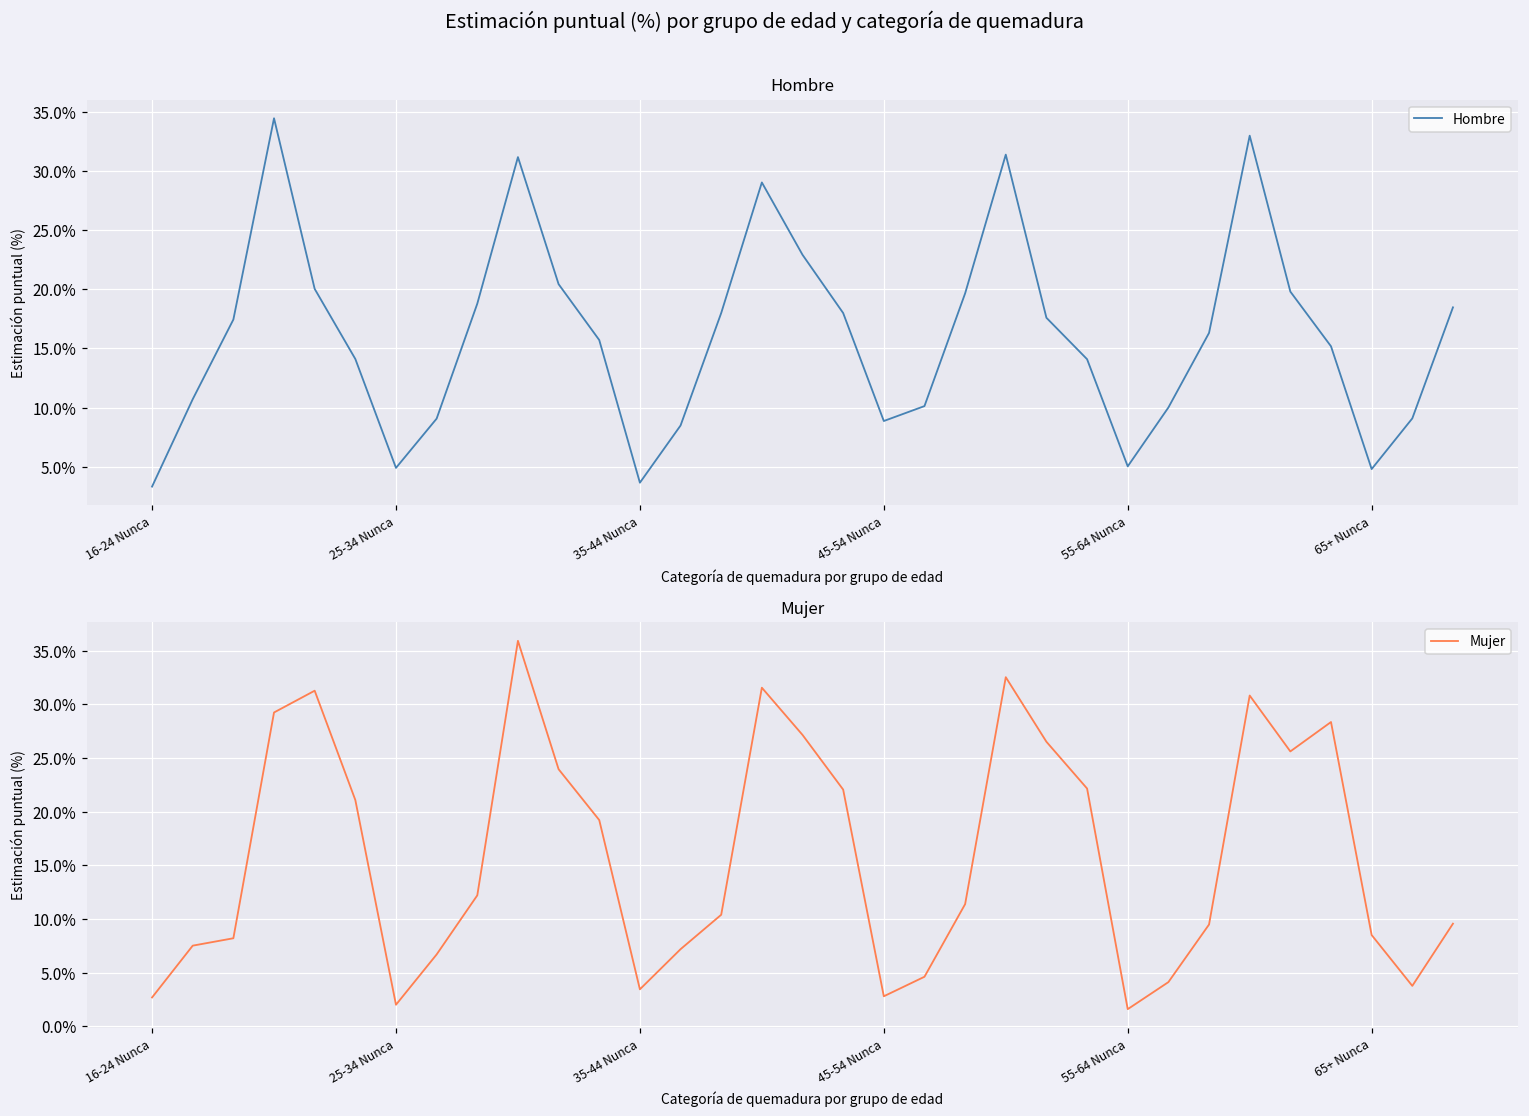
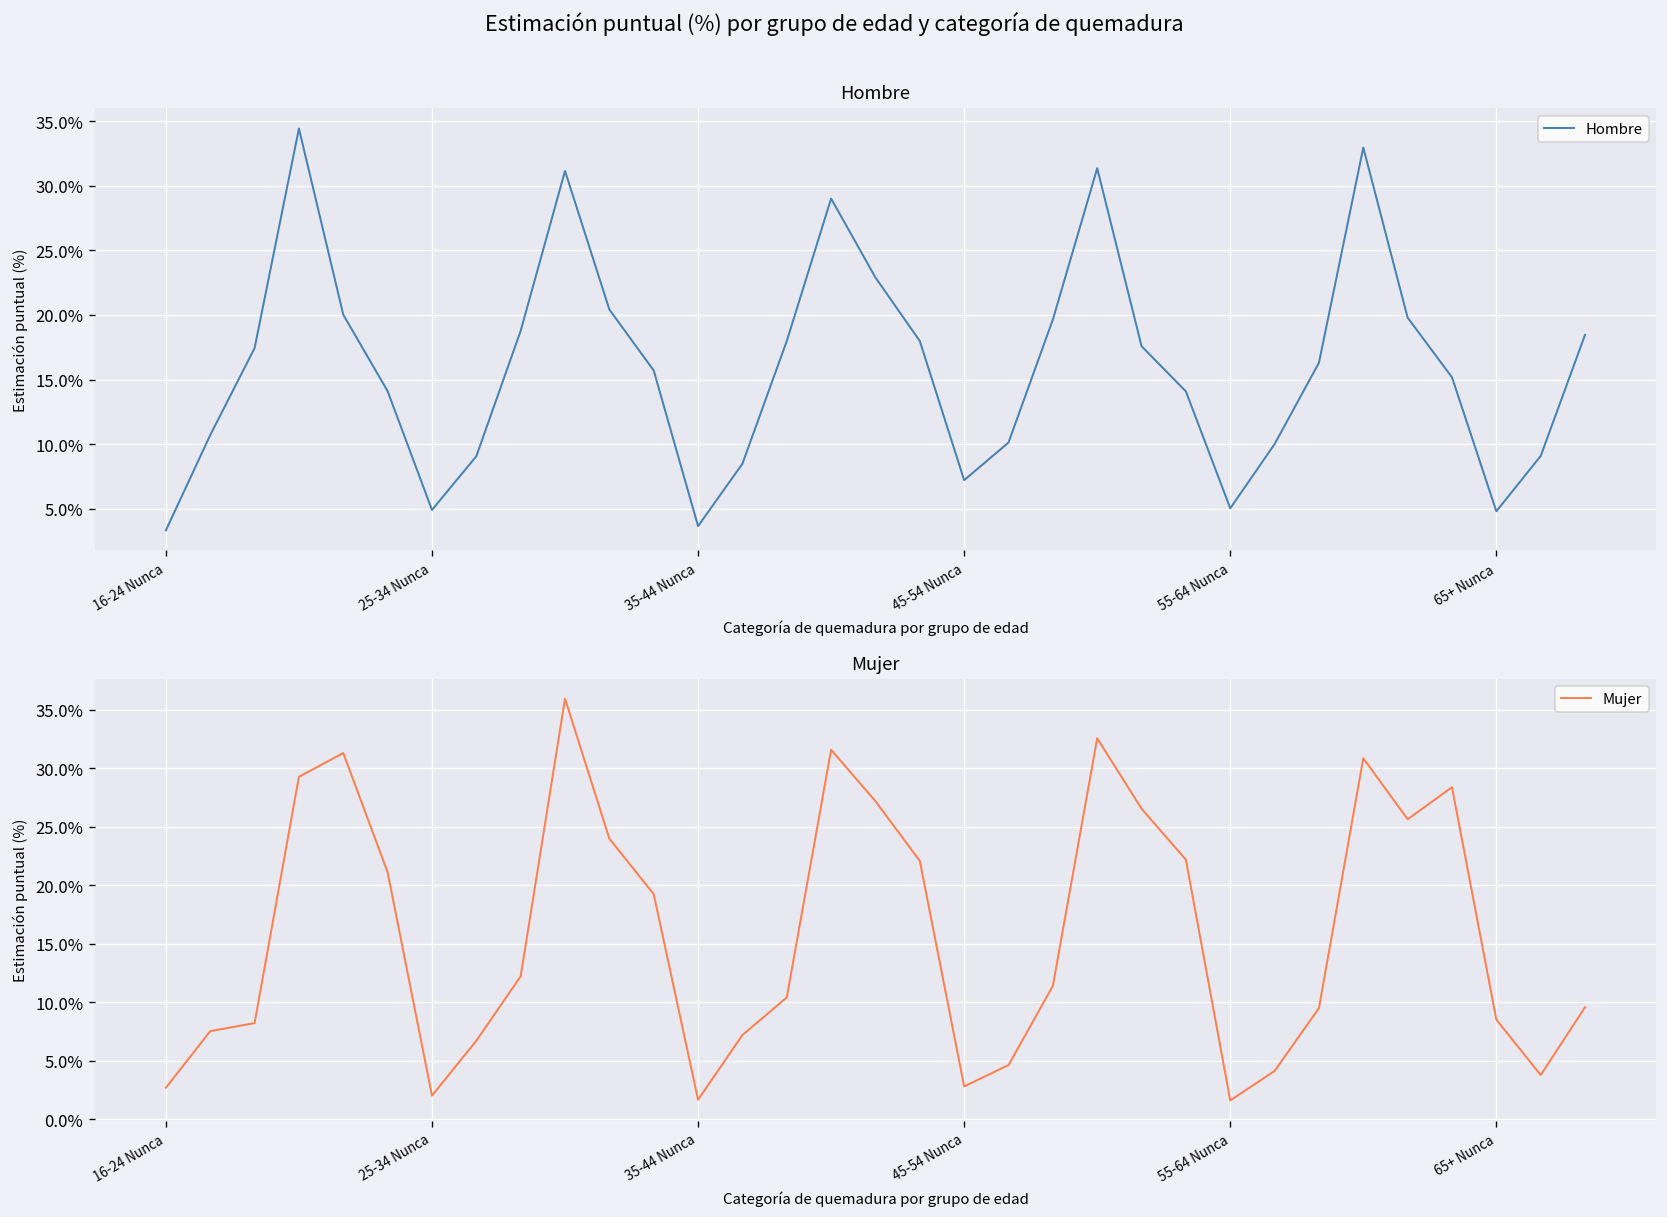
  {
    "Hombre": {
      "16-24 Nunca": "3.3%",
      "25-34 Nunca": "4.9%",
      "35-44 Nunca": "3.7%",
-     "45-54 Nunca": "8.9%",
+     "45-54 Nunca": "7.2%",
      "55-64 Nunca": "5.0%",
      "65+ Nunca": "4.8%"
    },
    "Mujer": {
      "16-24 Nunca": "3%",
      "25-34 Nunca": "2%",
-     "35-44 Nunca": "3%",
+     "35-44 Nunca": "2%",
      "45-54 Nunca": "3%",
      "55-64 Nunca": "2%",
      "65+ Nunca": "9%"
    }
  }
